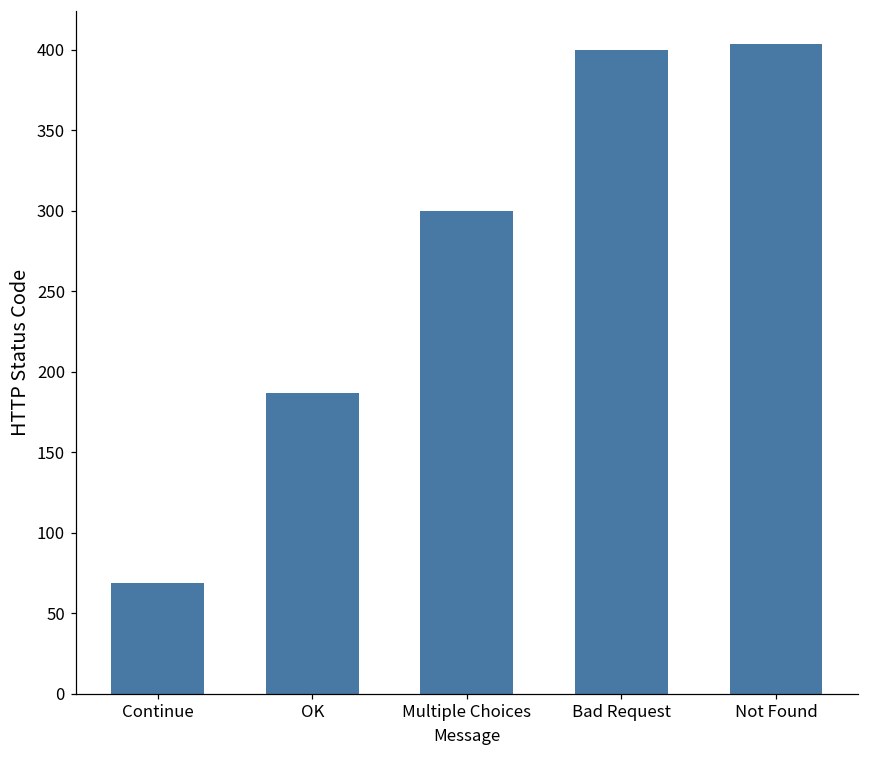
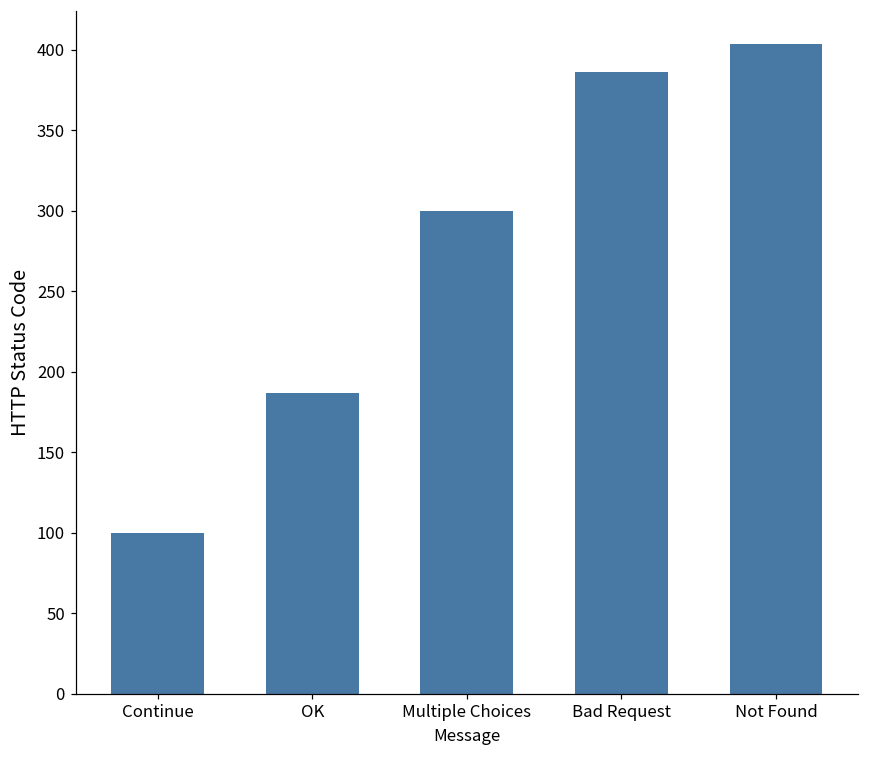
  {
-   "Continue": 69,
+   "Continue": 100,
    "OK": 187,
    "Multiple Choices": 300,
-   "Bad Request": 400,
+   "Bad Request": 386,
    "Not Found": 404
  }
